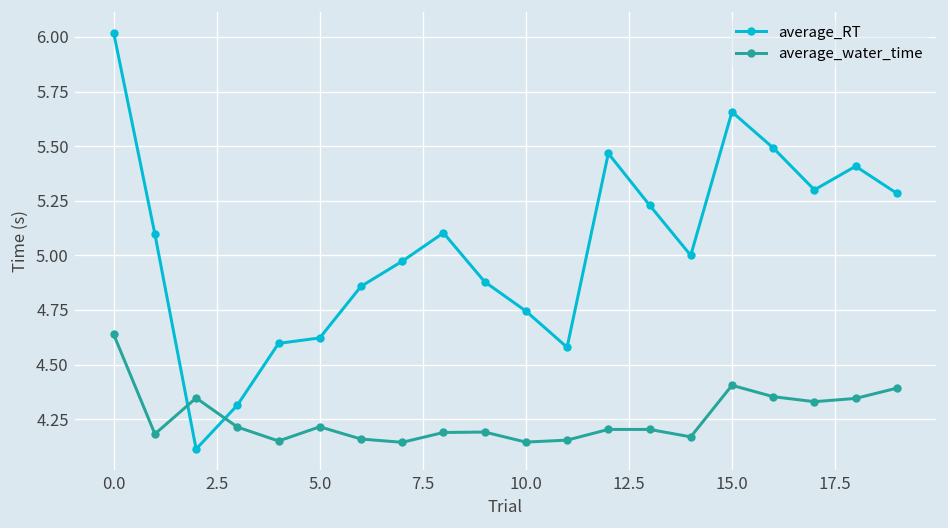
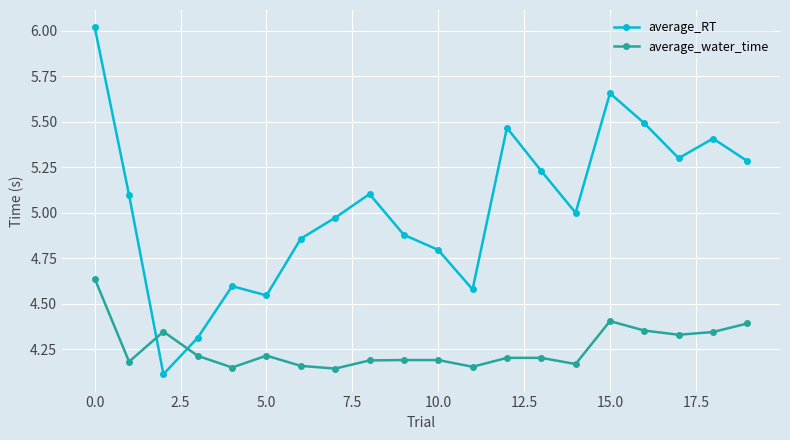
  {
    "average_RT": {
      "0.0": 6.02,
-     "5.0": 4.62,
-     "10.0": 4.75,
+     "5.0": 4.55,
+     "10.0": 4.80,
      "15.0": 5.66
    },
    "average_water_time": {
      "0.0": 4.64,
      "5.0": 4.22,
-     "10.0": 4.15,
+     "10.0": 4.19,
      "15.0": 4.41
    }
  }
